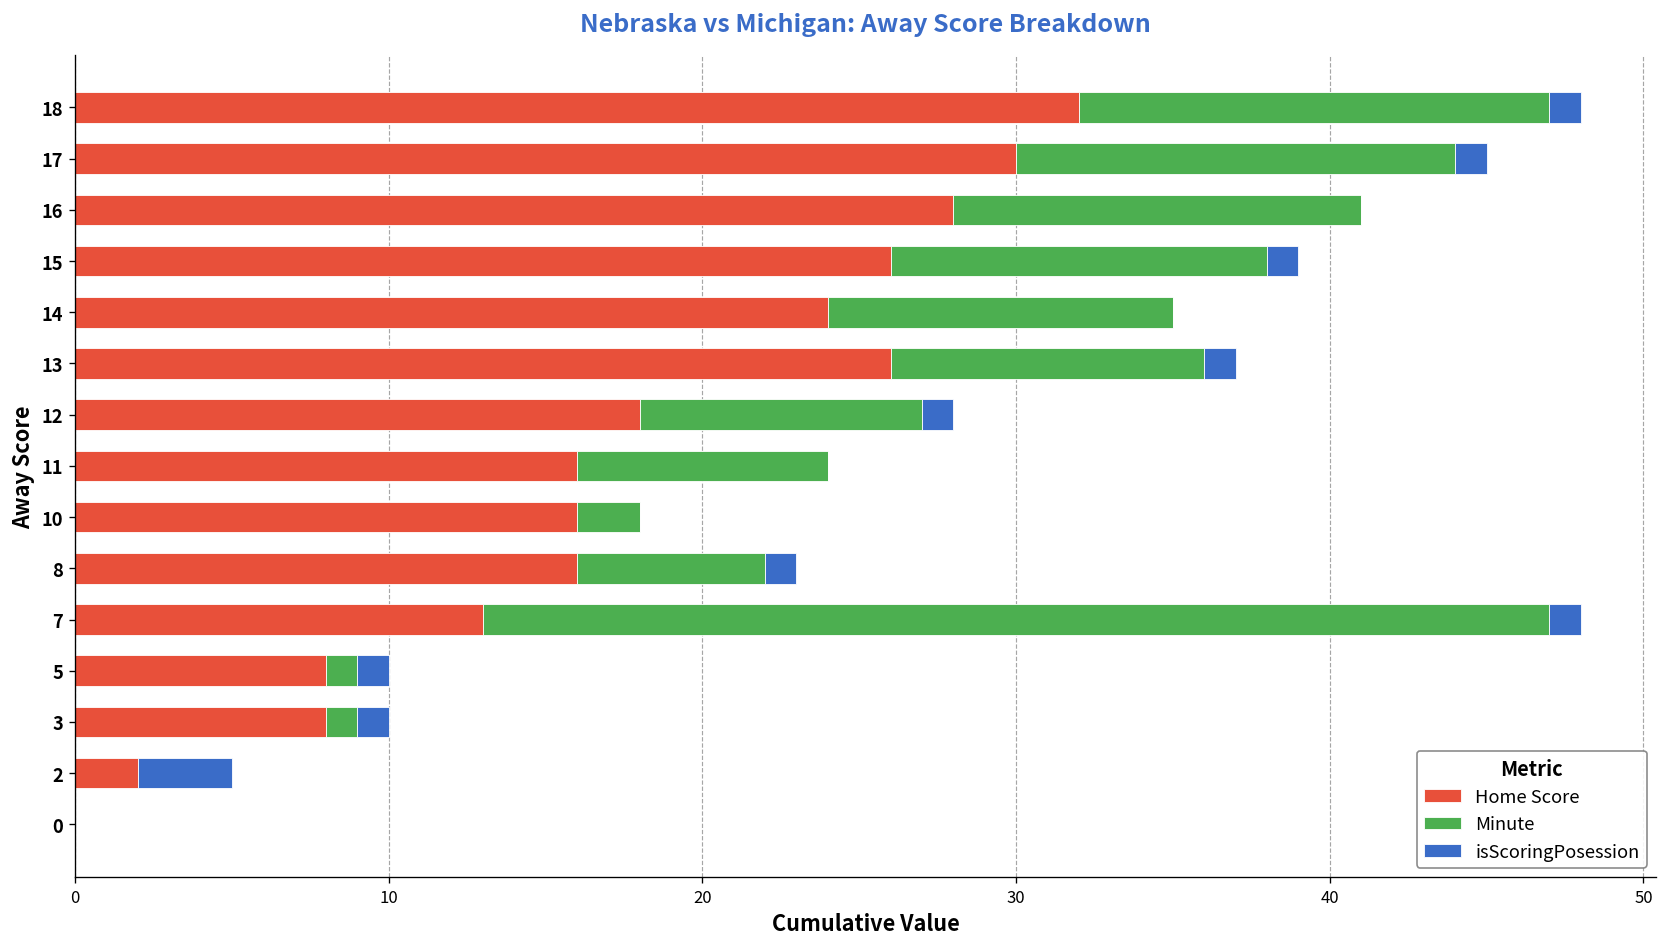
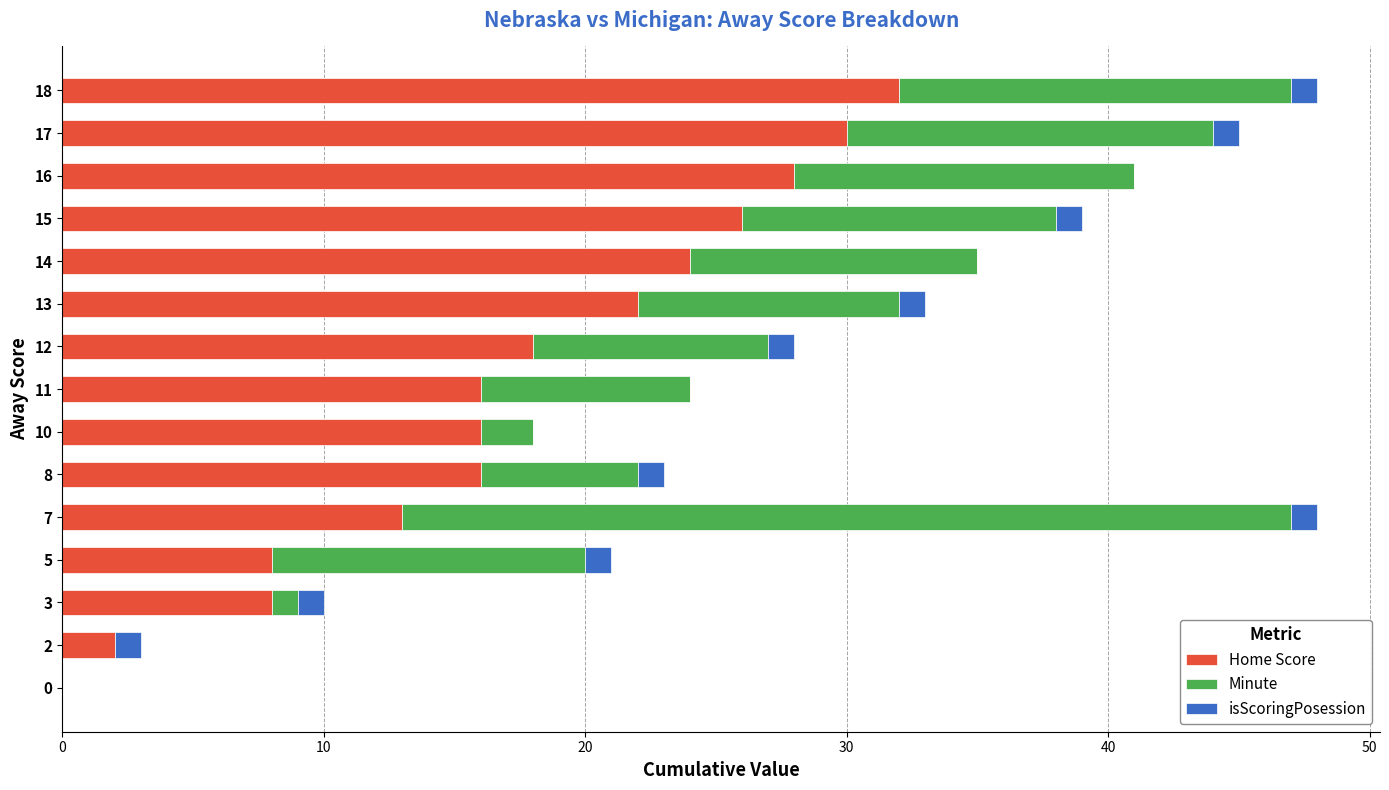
  {
    "Home Score": {
      "18": 32,
      "17": 30,
      "16": 28,
      "15": 26,
      "14": 24,
-     "13": 26,
+     "13": 22,
      "12": 18,
      "11": 16,
      "10": 16,
      "8": 16,
      "7": 13,
      "5": 8,
      "3": 8,
      "2": 2,
      "0": 0
    },
    "Minute": {
      "18": 15,
      "17": 14,
      "16": 13,
      "15": 12,
      "14": 11,
      "13": 10,
      "12": 9,
      "11": 8,
      "10": 2,
      "8": 6,
      "7": 34,
-     "5": 1,
+     "5": 12,
      "3": 1,
      "2": 0,
      "0": 0
    },
    "isScoringPosession": {
      "18": 1,
      "17": 1,
      "16": 0,
      "15": 1,
      "14": 0,
      "13": 1,
      "12": 1,
      "11": 0,
      "10": 0,
      "8": 1,
      "7": 1,
      "5": 1,
      "3": 1,
-     "2": 3,
+     "2": 1,
      "0": 0
    }
  }
